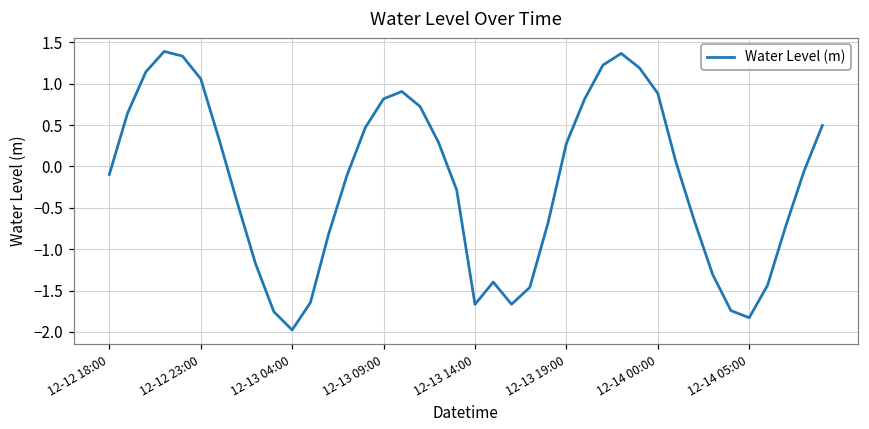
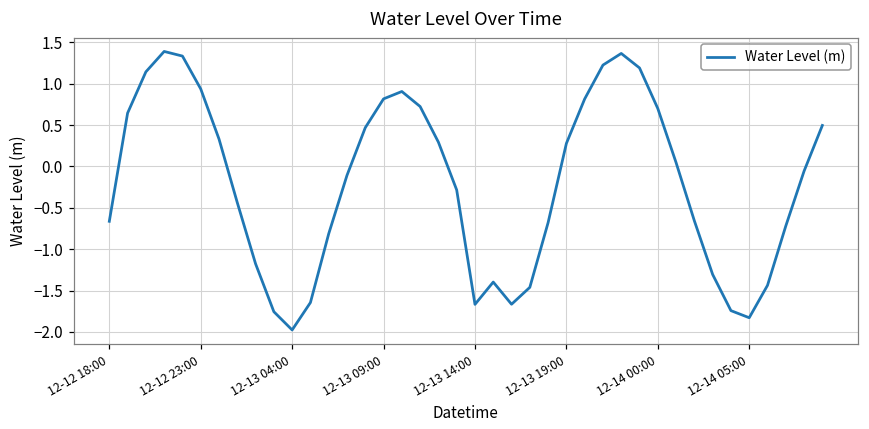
  {
-   "12-12 18:00": -0.1,
-   "12-12 23:00": 1.1,
+   "12-12 18:00": -0.7,
+   "12-12 23:00": 0.9,
    "12-13 04:00": -2.0,
    "12-13 09:00": 0.8,
    "12-13 14:00": -1.7,
    "12-13 19:00": 0.3,
-   "12-14 00:00": 0.9,
+   "12-14 00:00": 0.7,
    "12-14 05:00": -1.8
  }
